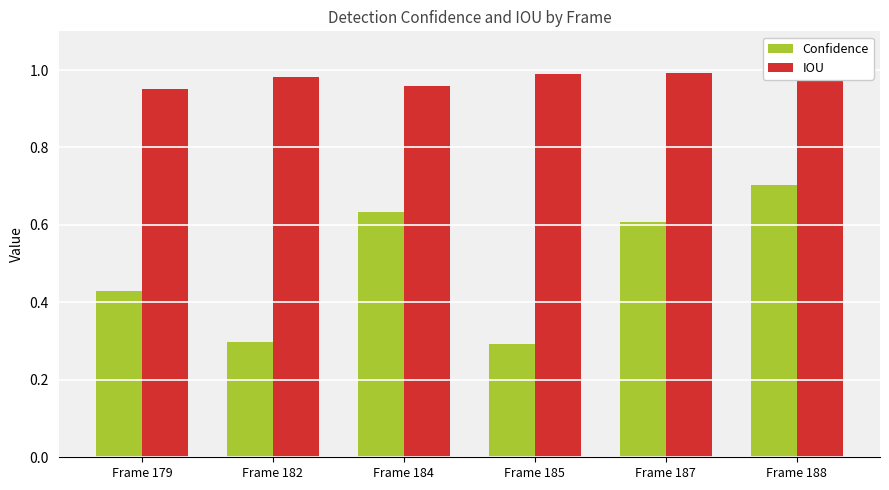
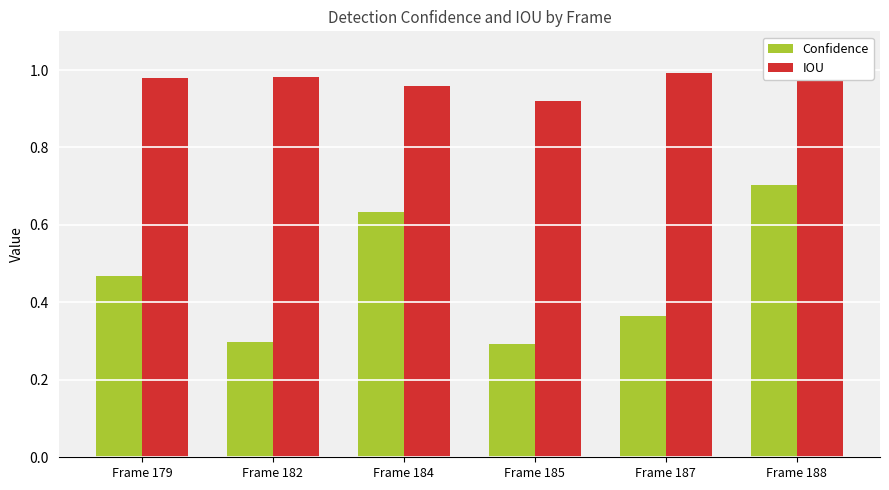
  {
    "Confidence": {
-     "Frame 179": 0.43,
+     "Frame 179": 0.47,
      "Frame 182": 0.30,
      "Frame 184": 0.63,
      "Frame 185": 0.29,
-     "Frame 187": 0.61,
+     "Frame 187": 0.37,
      "Frame 188": 0.70
    },
    "IOU": {
-     "Frame 179": 0.95,
+     "Frame 179": 0.98,
      "Frame 182": 0.98,
      "Frame 184": 0.96,
-     "Frame 185": 0.99,
+     "Frame 185": 0.92,
      "Frame 187": 0.99
    }
  }
